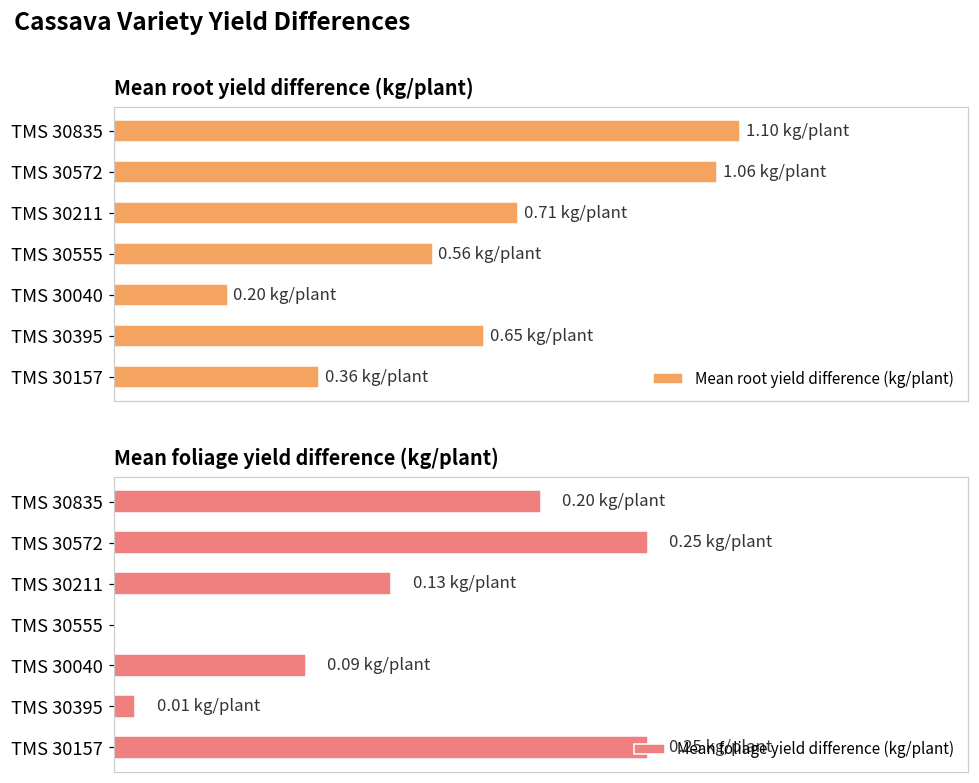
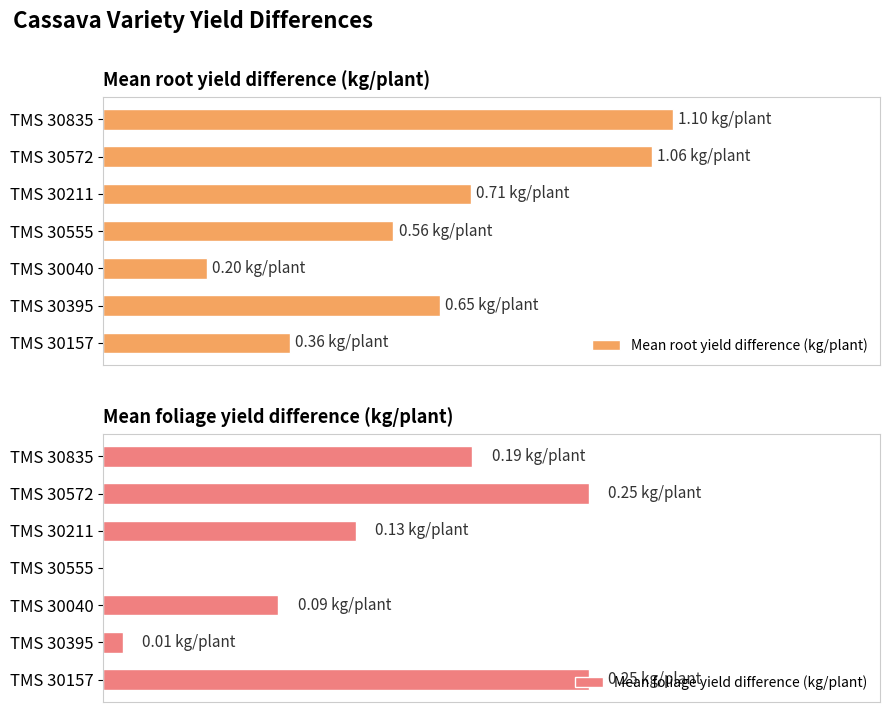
  {
    "Mean root yield difference (kg/plant)": {
      "TMS 30835": 1.10,
      "TMS 30572": 1.06,
      "TMS 30211": 0.71,
      "TMS 30555": 0.56,
      "TMS 30040": 0.20,
      "TMS 30395": 0.65,
      "TMS 30157": 0.36
    },
    "Mean foliage yield difference (kg/plant)": {
-     "TMS 30835": 0.20,
+     "TMS 30835": 0.19,
      "TMS 30572": 0.25,
      "TMS 30211": 0.13,
      "TMS 30040": 0.09,
      "TMS 30395": 0.01,
      "TMS 30157": 0.25
    }
  }
